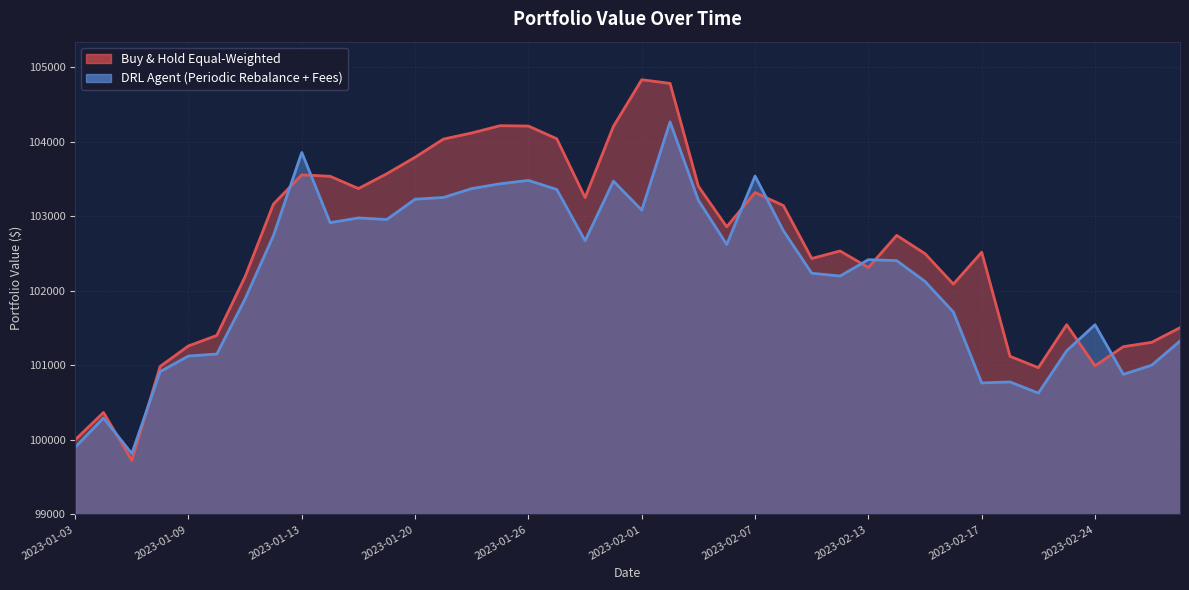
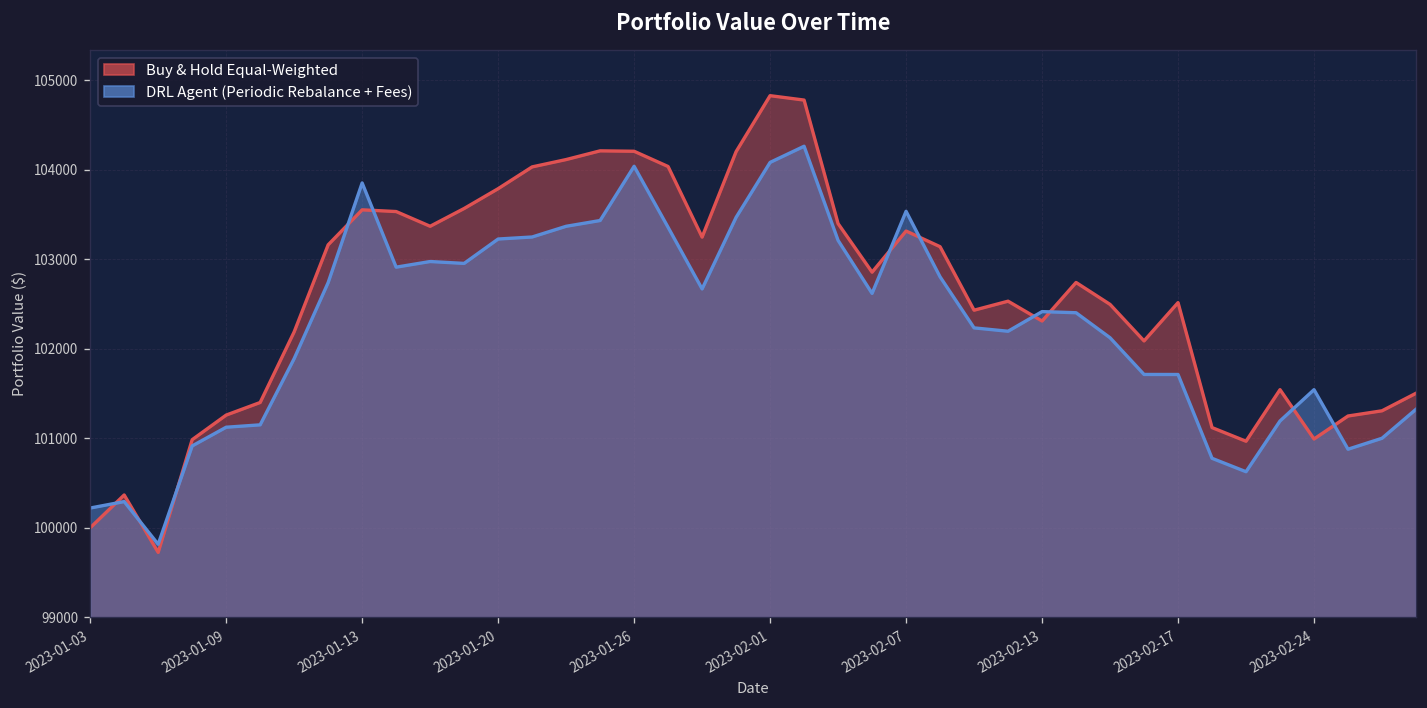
  {
    "Buy & Hold Equal-Weighted": {
      "2023-01-03": 100000,
      "2023-01-09": 101300,
      "2023-01-13": 103600,
      "2023-01-20": 103800,
      "2023-01-26": 104200,
      "2023-02-01": 104800,
      "2023-02-07": 103300,
      "2023-02-13": 102300,
      "2023-02-17": 102500,
      "2023-02-24": 101000
    },
    "DRL Agent (Periodic Rebalance + Fees)": {
-     "2023-01-03": 99900,
+     "2023-01-03": 100200,
      "2023-01-09": 101100,
      "2023-01-13": 103900,
      "2023-01-20": 103200,
-     "2023-01-26": 103500,
-     "2023-02-01": 103100,
+     "2023-01-26": 104000,
+     "2023-02-01": 104100,
      "2023-02-07": 103500,
      "2023-02-13": 102400,
-     "2023-02-17": 100800,
+     "2023-02-17": 101700,
      "2023-02-24": 101500
    }
  }
